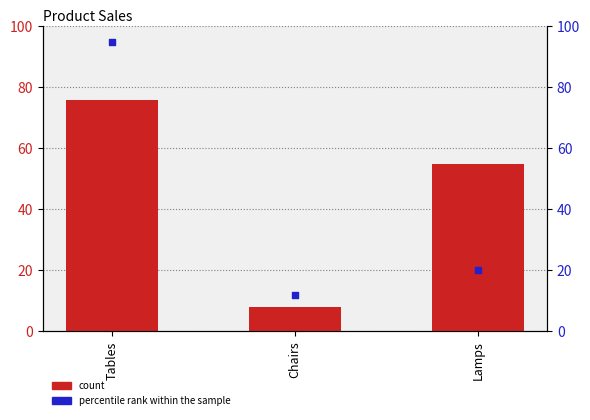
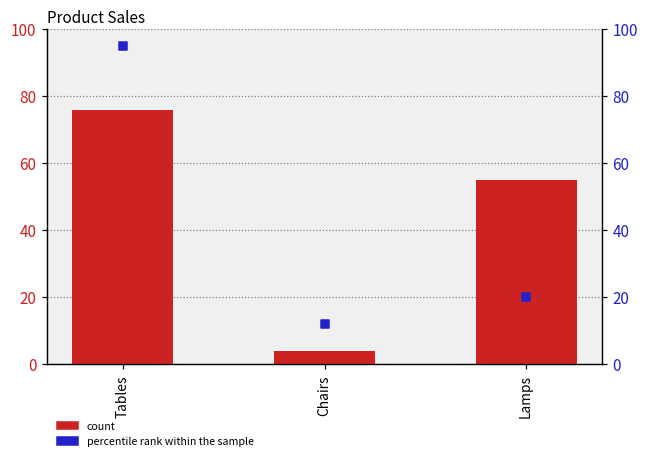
  {
    "count": {
      "Tables": 76,
-     "Chairs": 8,
+     "Chairs": 4,
      "Lamps": 55
    }
  }
